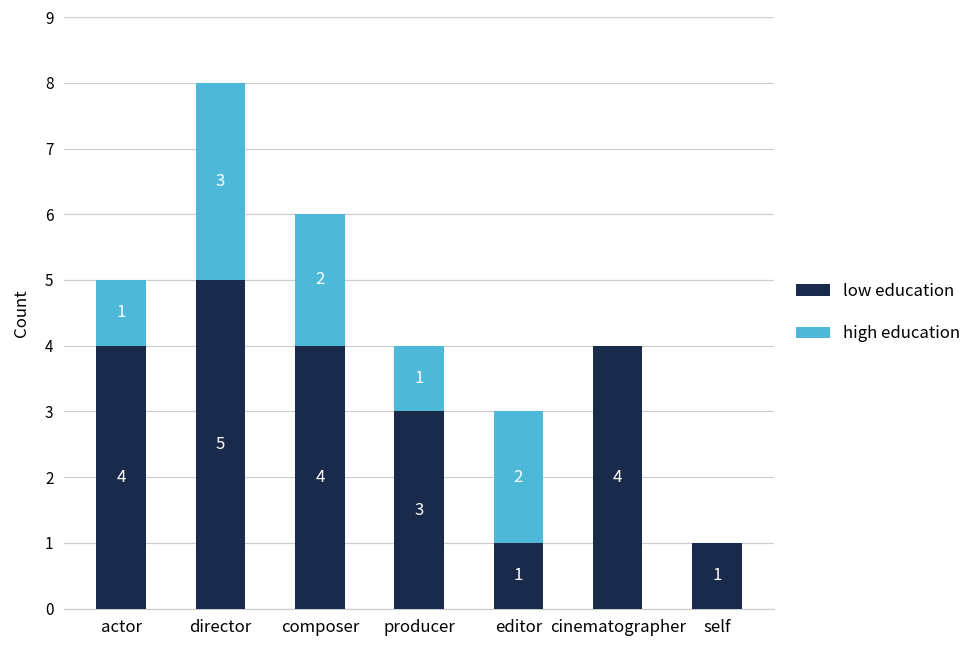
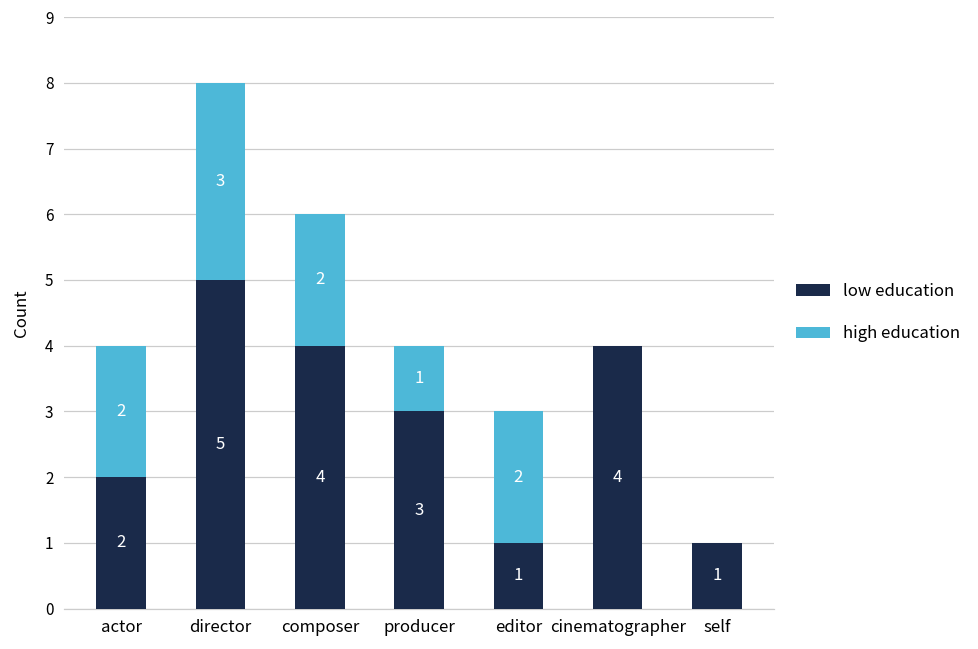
  {
    "low education": {
-     "actor": 4,
+     "actor": 2,
      "director": 5,
      "composer": 4,
      "producer": 3,
      "editor": 1,
      "cinematographer": 4,
      "self": 1
    },
    "high education": {
-     "actor": 1,
+     "actor": 2,
      "director": 3,
      "composer": 2,
      "producer": 1,
      "editor": 2
    }
  }
